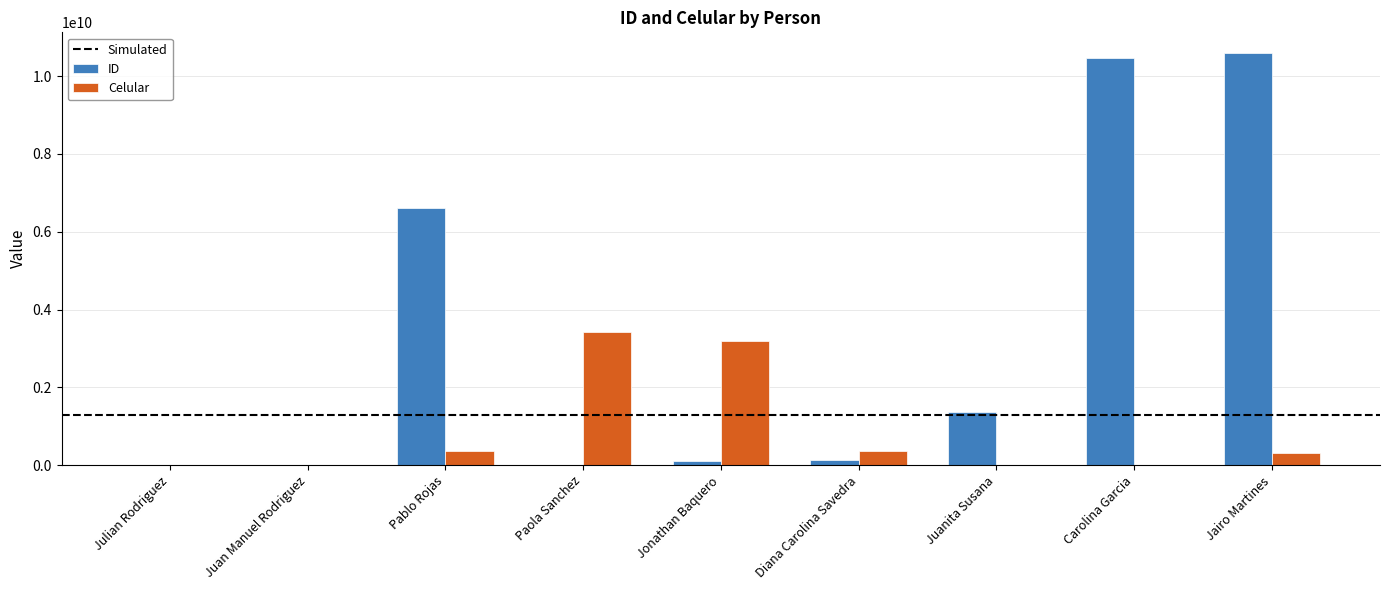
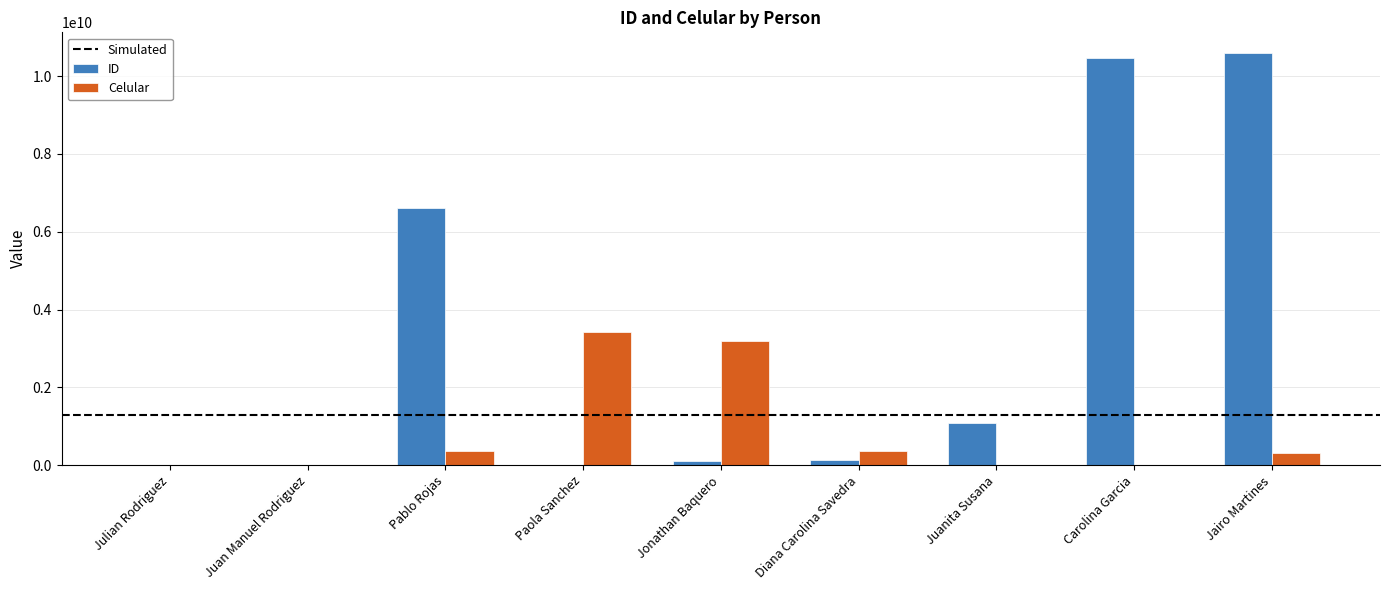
  {
    "ID": {
      "Pablo Rojas": 6600000000,
      "Jonathan Baquero": 100000000,
      "Diana Carolina Savedra": 100000000,
-     "Juanita Susana": 1400000000,
+     "Juanita Susana": 1100000000,
      "Carolina Garcia": 10500000000,
      "Jairo Martines": 10600000000
    },
    "Celular": {
      "Juan Manuel Rodriguez": 0,
      "Pablo Rojas": 400000000,
      "Paola Sanchez": 3400000000,
      "Jonathan Baquero": 3200000000,
      "Diana Carolina Savedra": 400000000,
      "Juanita Susana": 0,
      "Carolina Garcia": 0,
      "Jairo Martines": 300000000
    }
  }
